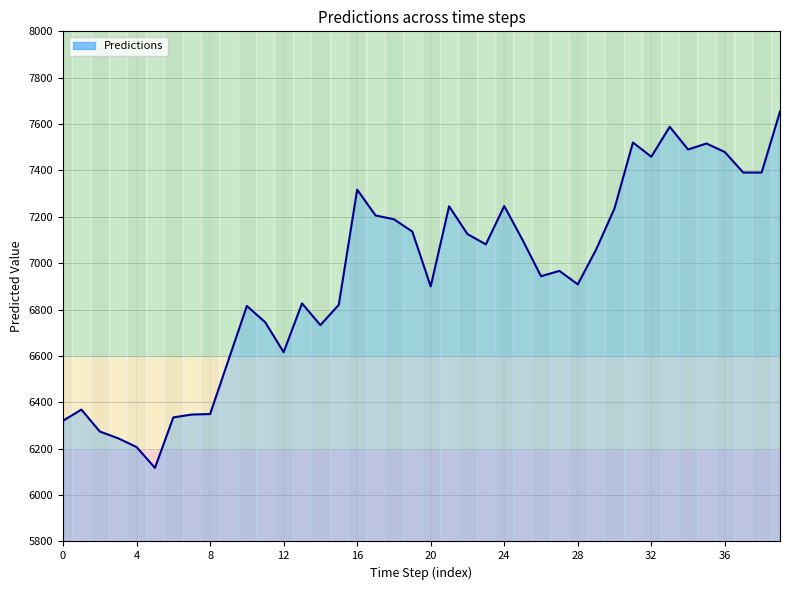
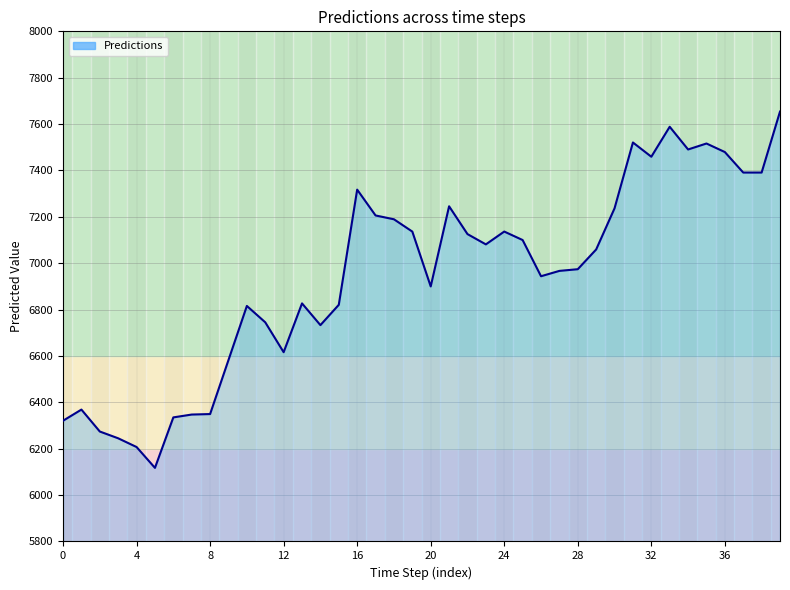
  {
    "0": 6320,
    "4": 6210,
    "8": 6350,
    "12": 6620,
    "16": 7320,
    "20": 6900,
-   "24": 7250,
-   "28": 6910,
+   "24": 7140,
+   "28": 6970,
    "32": 7460,
    "36": 7480
  }
